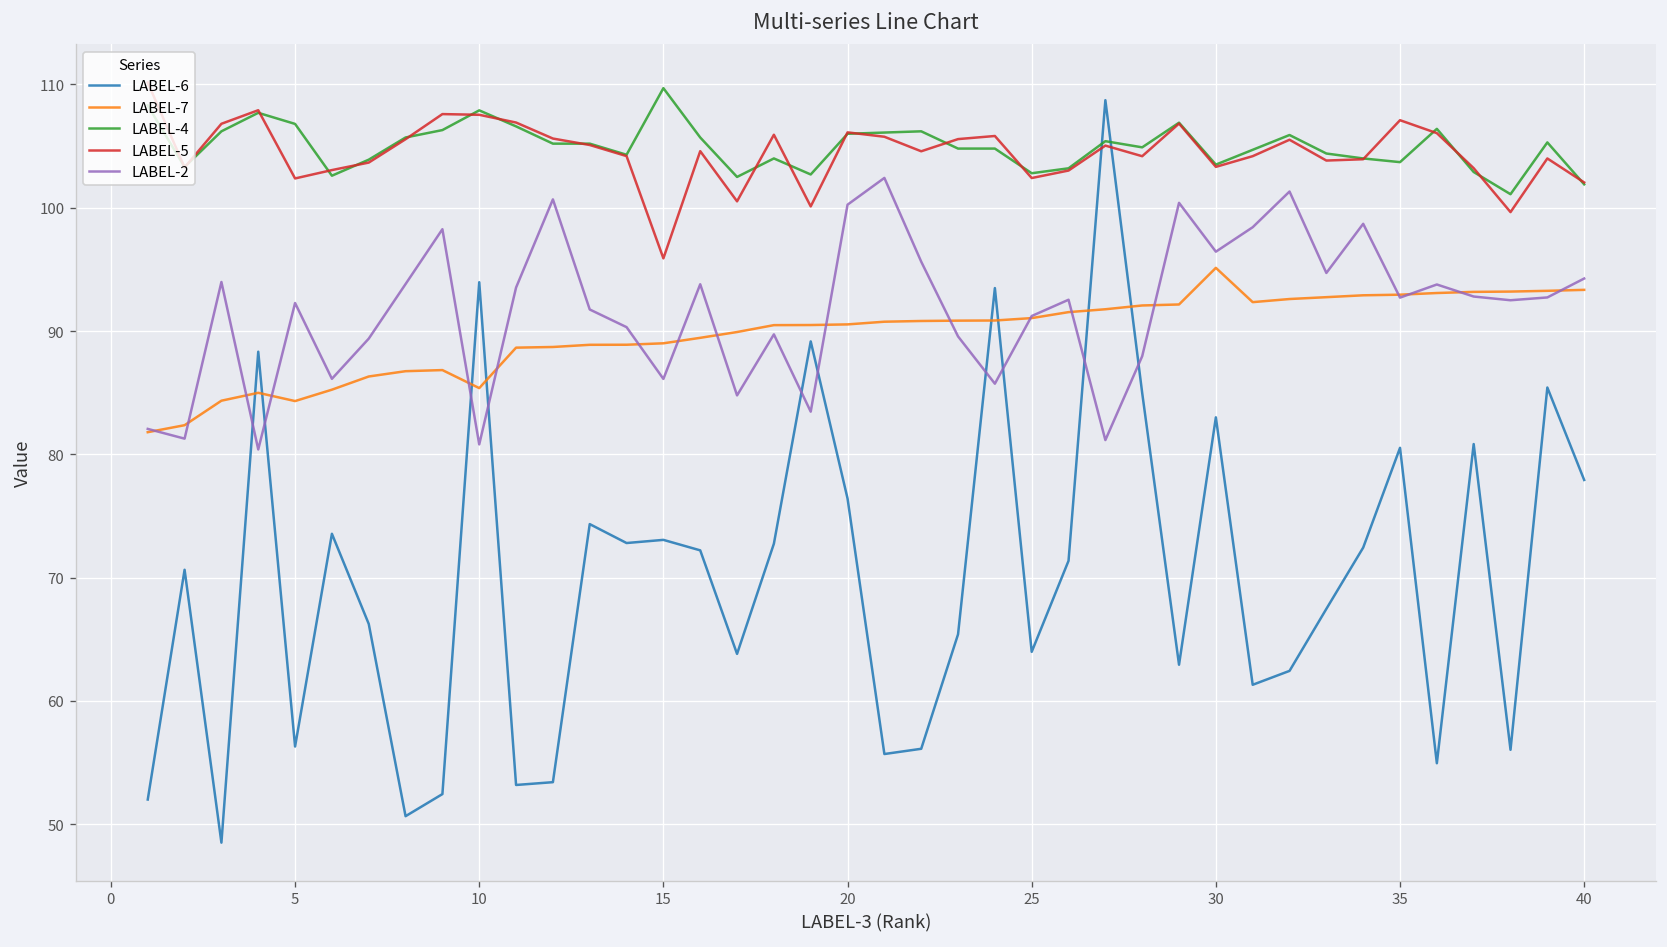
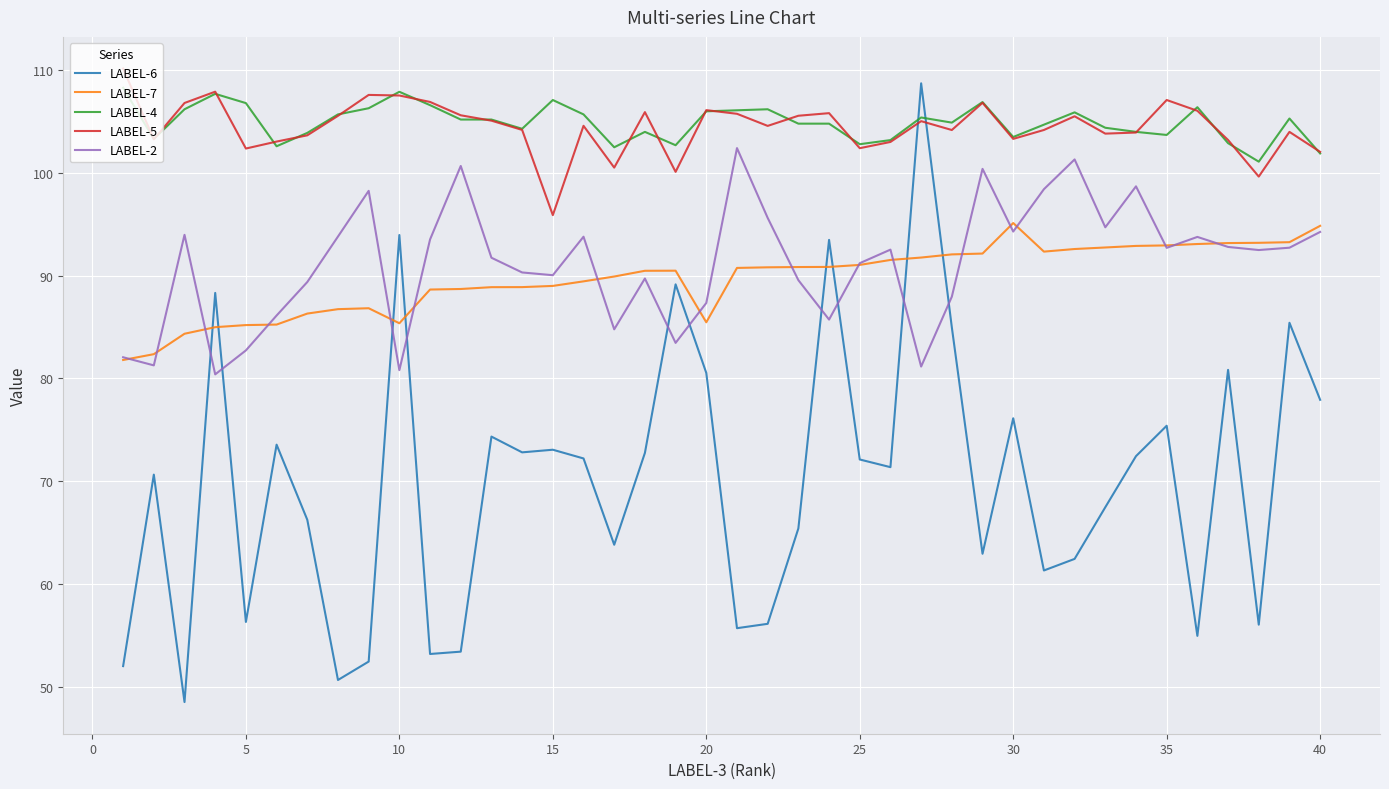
  {
    "LABEL-6": {
      "5": 56.3,
      "10": 94.0,
      "15": 73.1,
-     "20": 76.4,
-     "25": 64.0,
-     "30": 83.0,
-     "35": 80.5,
+     "20": 80.5,
+     "25": 72.1,
+     "30": 76.1,
+     "35": 75.4,
      "40": 77.9
    },
    "LABEL-7": {
-     "5": 84.3,
+     "5": 85.2,
      "10": 85.4,
      "15": 89.0,
-     "20": 90.5,
+     "20": 85.5,
      "30": 95.1,
-     "40": 93.3
+     "40": 94.9
    },
    "LABEL-4": {
      "5": 106.8,
      "10": 107.9,
-     "15": 109.7,
+     "15": 107.1,
      "25": 102.8,
      "35": 103.7
    },
    "LABEL-5": {
      "5": 102.4,
      "10": 107.5,
      "15": 95.9,
      "25": 102.4,
      "35": 107.1
    },
    "LABEL-2": {
-     "5": 92.3,
+     "5": 82.7,
      "10": 80.8,
-     "15": 86.1,
-     "20": 100.3,
-     "30": 96.4,
+     "15": 90.1,
+     "20": 87.4,
+     "30": 94.3,
      "40": 94.3
    }
  }
